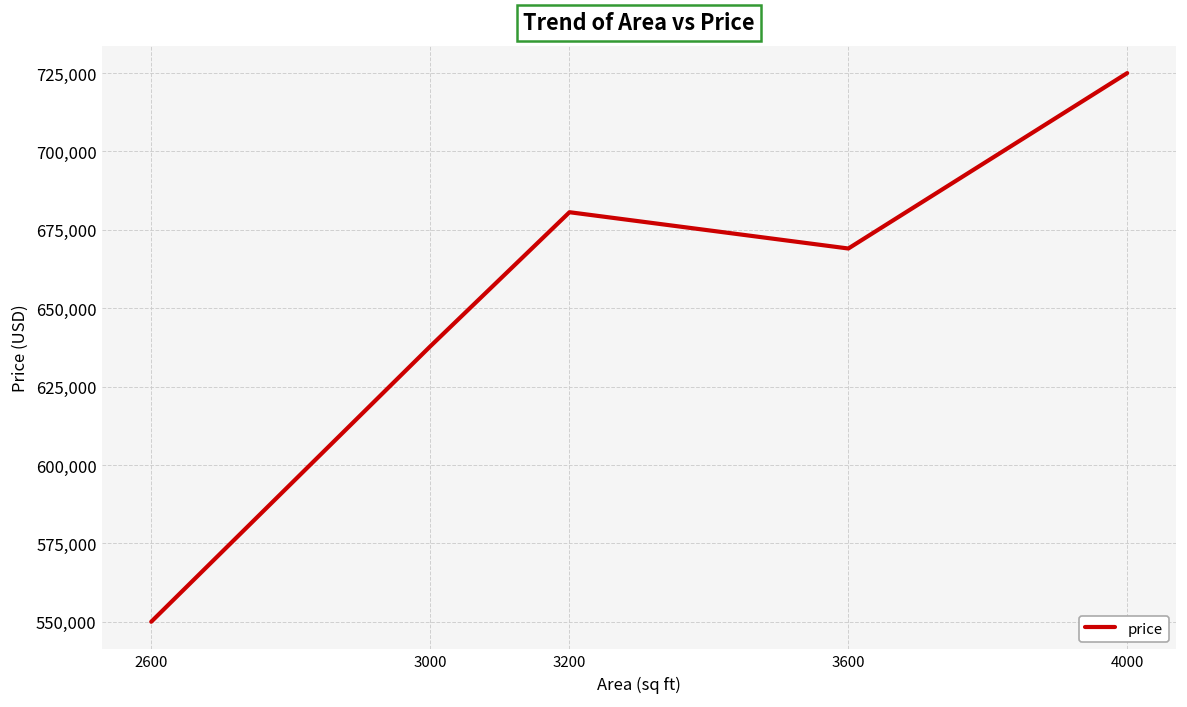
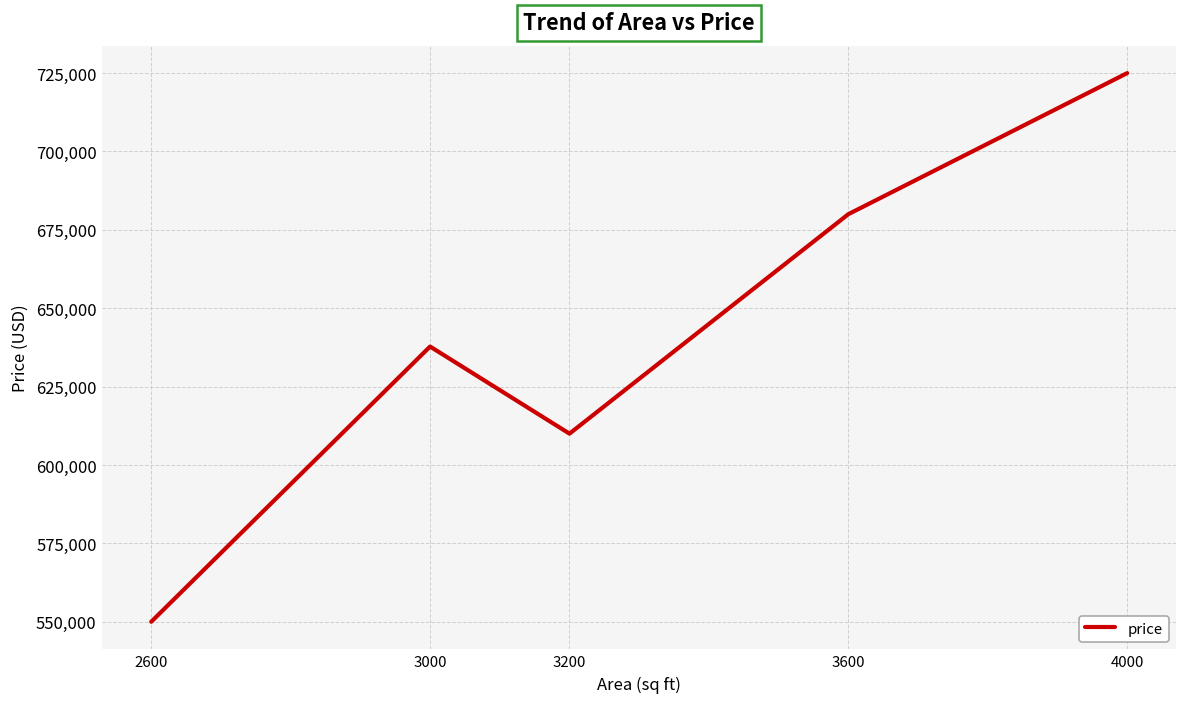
  {
    "2600": "550,000",
    "3000": "638,000",
-   "3200": "681,000",
-   "3600": "669,000",
+   "3200": "610,000",
+   "3600": "680,000",
    "4000": "725,000"
  }
